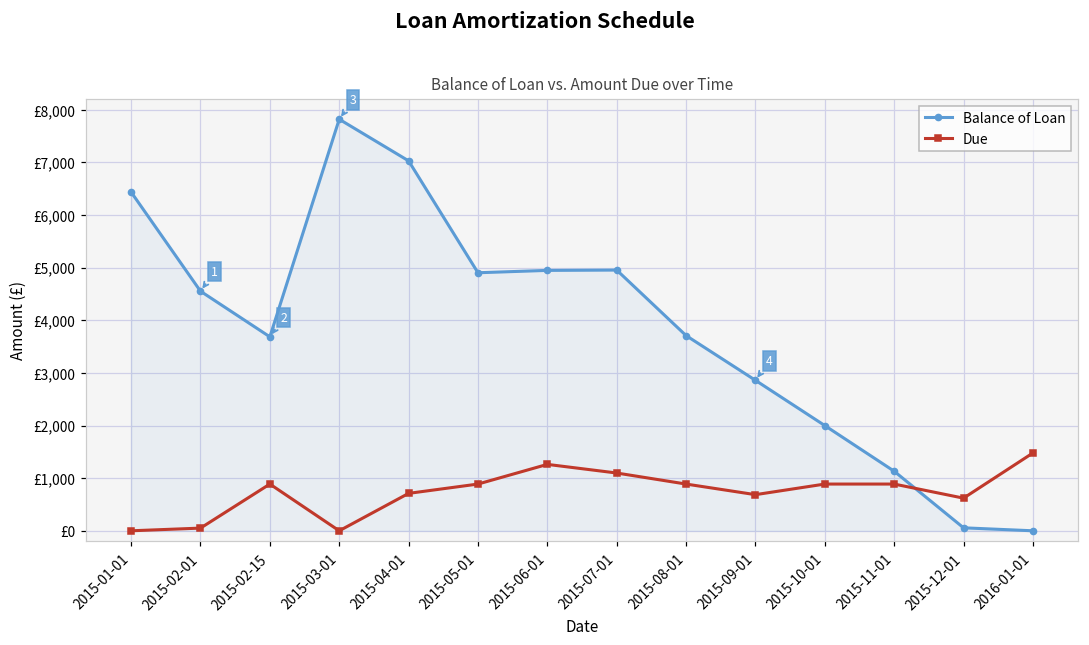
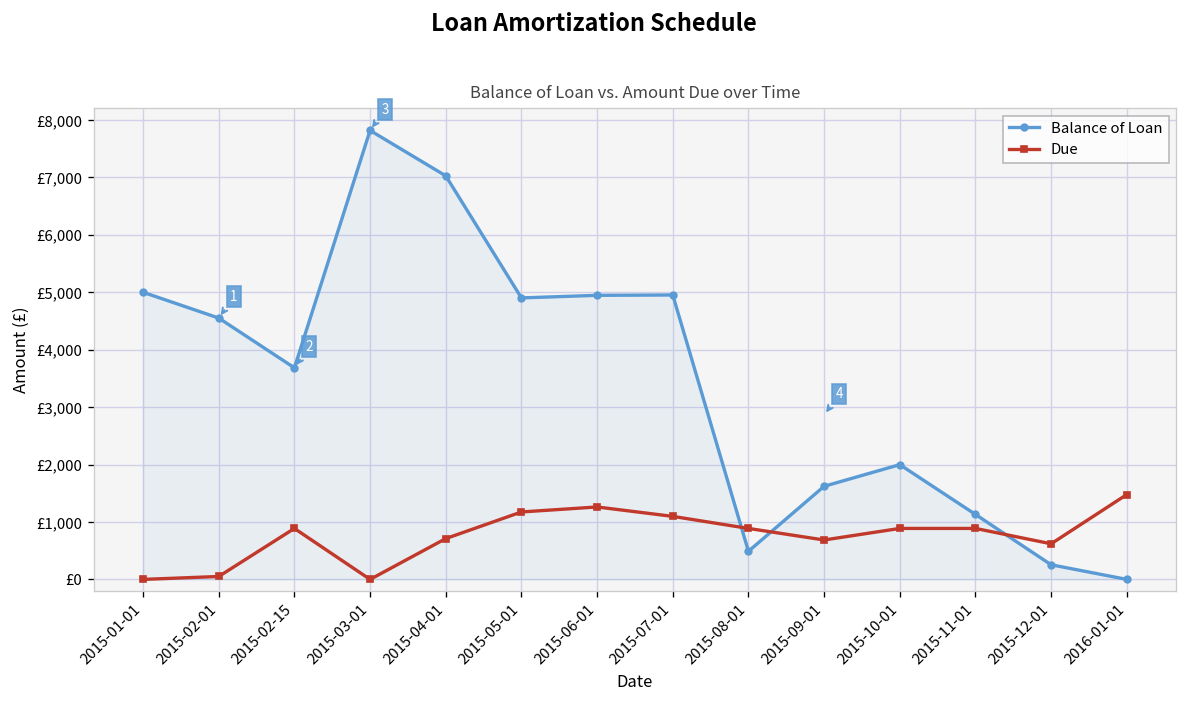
  {
    "Balance of Loan": {
-     "2015-01-01": "£6,400",
+     "2015-01-01": "£5,000",
      "2015-04-01": "£7,000",
      "2015-05-01": "£4,900",
      "2015-06-01": "£4,900",
      "2015-07-01": "£5,000",
-     "2015-08-01": "£3,700",
-     "2015-09-01": "£2,900",
+     "2015-08-01": "£500",
+     "2015-09-01": "£1,600",
      "2015-10-01": "£2,000",
      "2015-11-01": "£1,100",
-     "2015-12-01": "£100",
+     "2015-12-01": "£300",
      "2016-01-01": "£0"
    },
    "Due": {
      "2015-01-01": "£0",
      "2015-02-01": "£100",
      "2015-02-15": "£900",
      "2015-03-01": "£0",
      "2015-04-01": "£700",
-     "2015-05-01": "£900",
+     "2015-05-01": "£1,200",
      "2015-06-01": "£1,300",
      "2015-07-01": "£1,100",
      "2015-08-01": "£900",
      "2015-09-01": "£700",
      "2015-10-01": "£900",
      "2015-11-01": "£900",
      "2015-12-01": "£600",
      "2016-01-01": "£1,500"
    }
  }
